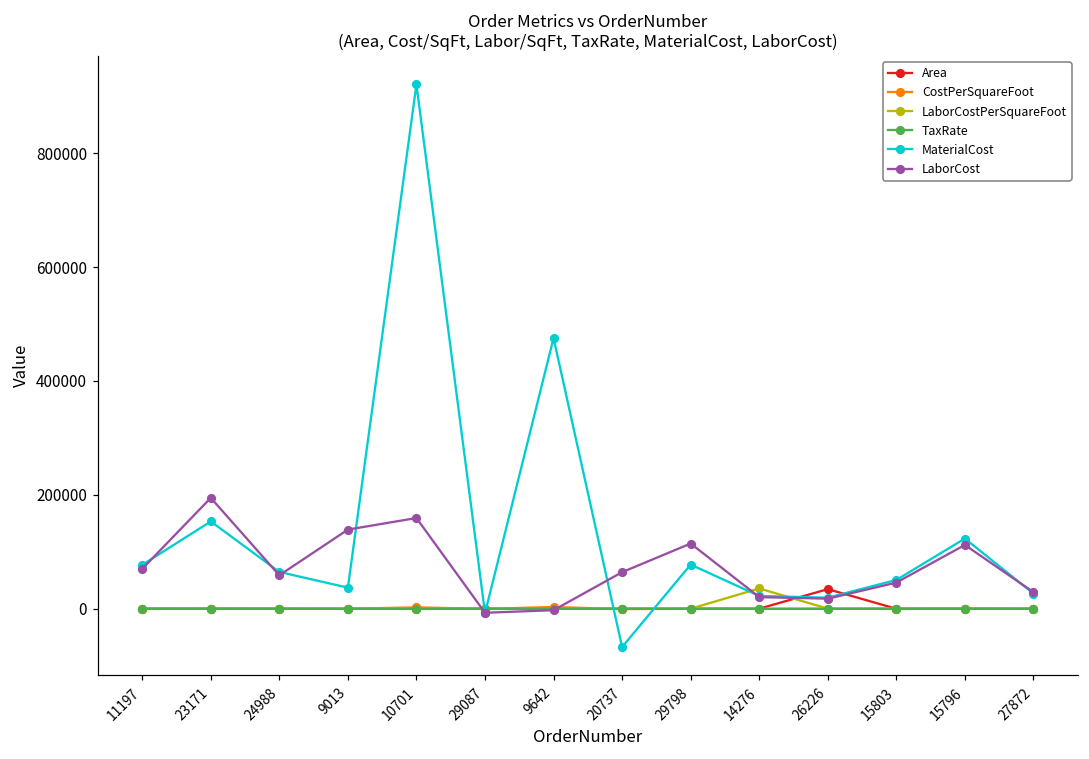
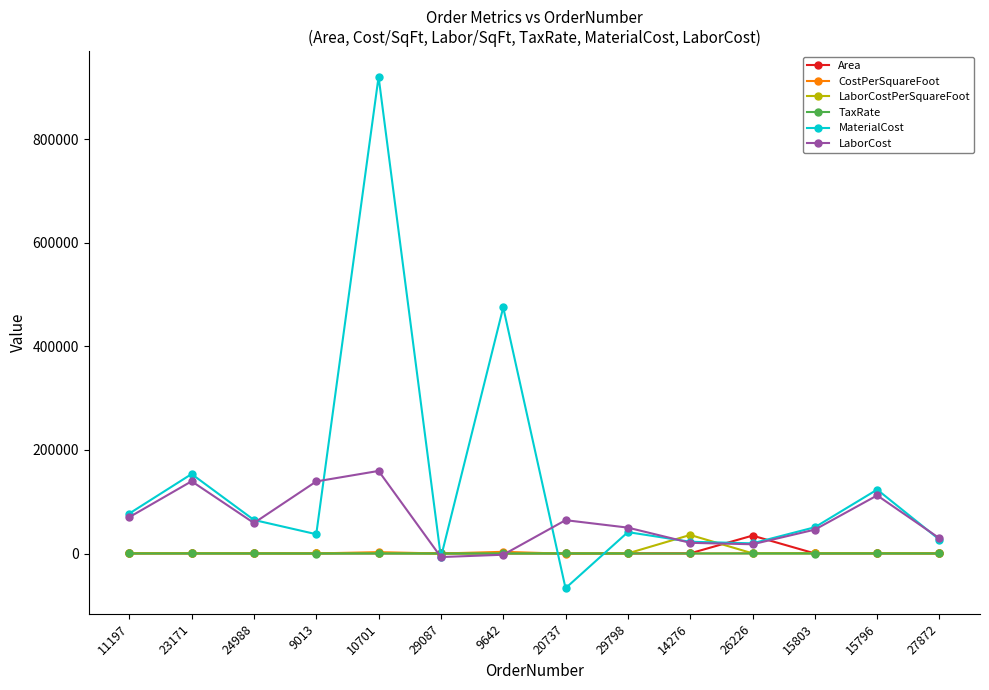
  {
    "Area": {
      "26226": 30000
    },
    "LaborCostPerSquareFoot": {
      "14276": 40000
    },
    "MaterialCost": {
      "11197": 80000,
      "23171": 150000,
      "24988": 60000,
      "9013": 40000,
      "10701": 920000,
      "9642": 480000,
      "20737": -70000,
-     "29798": 80000,
+     "29798": 40000,
      "15796": 120000
    },
    "LaborCost": {
      "11197": 70000,
-     "23171": 190000,
+     "23171": 140000,
      "24988": 60000,
      "9013": 140000,
      "10701": 160000,
      "20737": 60000,
-     "29798": 110000,
+     "29798": 50000,
      "15796": 110000
    }
  }
